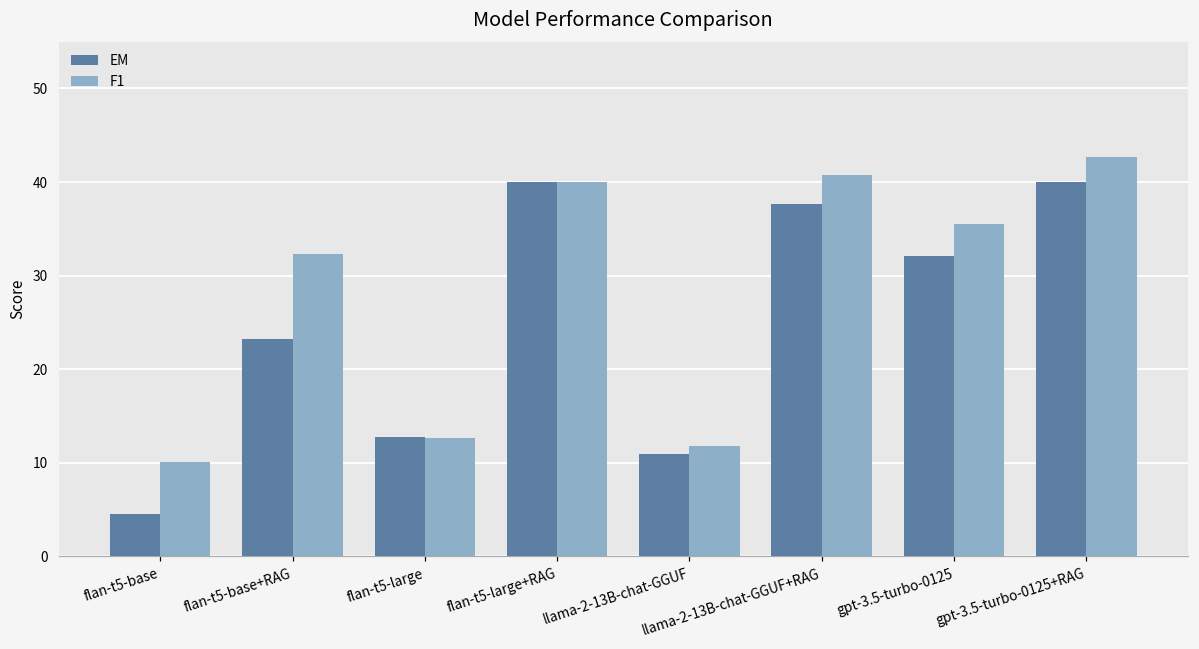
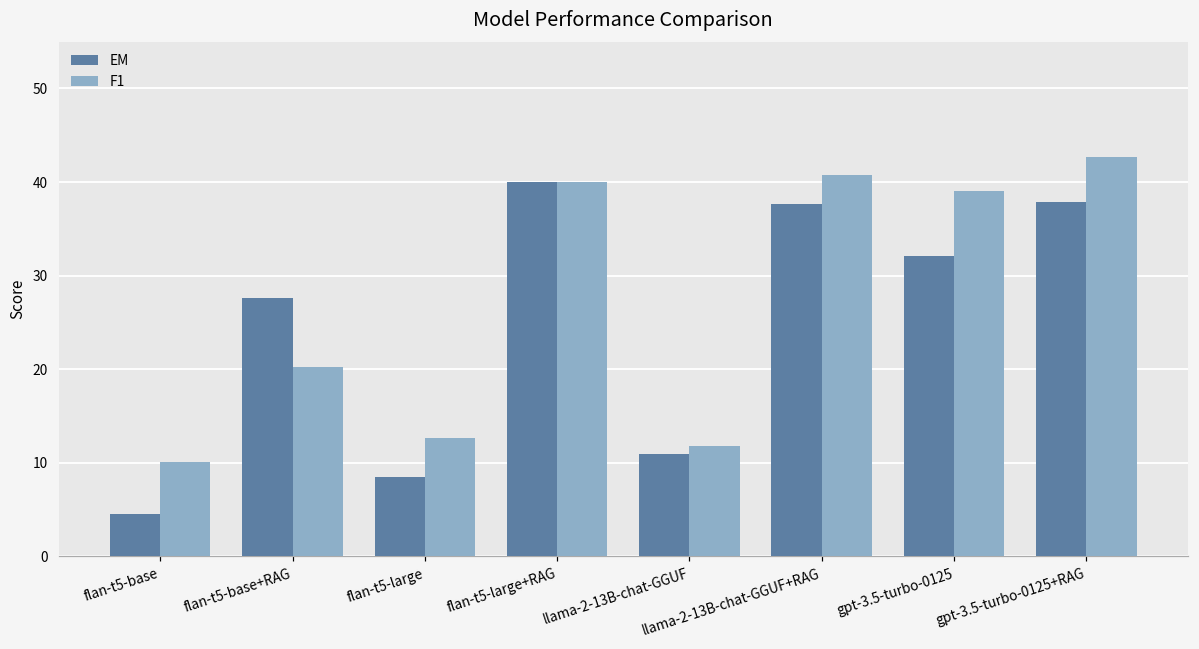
  {
    "EM": {
      "flan-t5-base": 5,
-     "flan-t5-base+RAG": 23,
-     "flan-t5-large": 13,
+     "flan-t5-base+RAG": 28,
+     "flan-t5-large": 8,
      "flan-t5-large+RAG": 40,
      "llama-2-13B-chat-GGUF": 11,
      "llama-2-13B-chat-GGUF+RAG": 38,
      "gpt-3.5-turbo-0125": 32,
-     "gpt-3.5-turbo-0125+RAG": 40
+     "gpt-3.5-turbo-0125+RAG": 38
    },
    "F1": {
      "flan-t5-base": 10,
-     "flan-t5-base+RAG": 32,
+     "flan-t5-base+RAG": 20,
      "flan-t5-large": 13,
      "flan-t5-large+RAG": 40,
      "llama-2-13B-chat-GGUF": 12,
      "llama-2-13B-chat-GGUF+RAG": 41,
-     "gpt-3.5-turbo-0125": 36,
+     "gpt-3.5-turbo-0125": 39,
      "gpt-3.5-turbo-0125+RAG": 43
    }
  }
